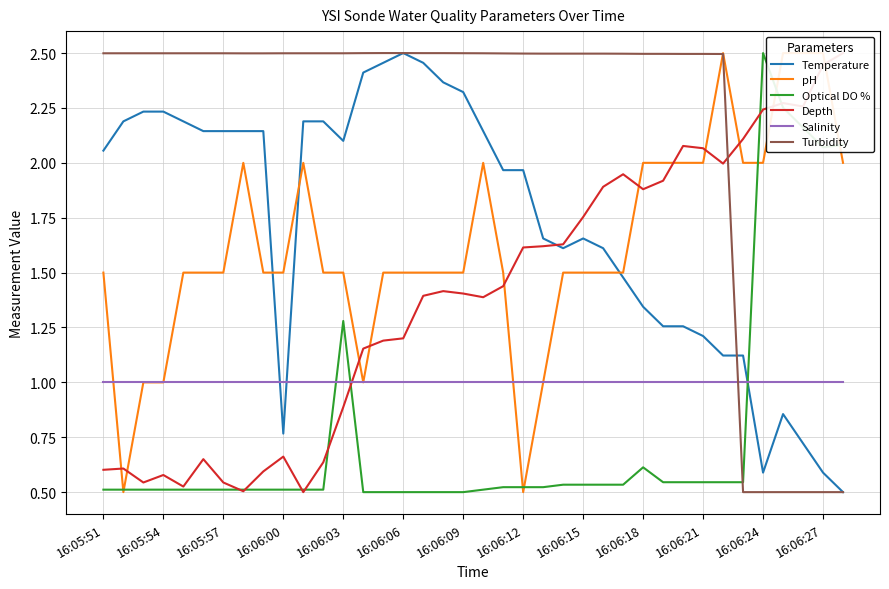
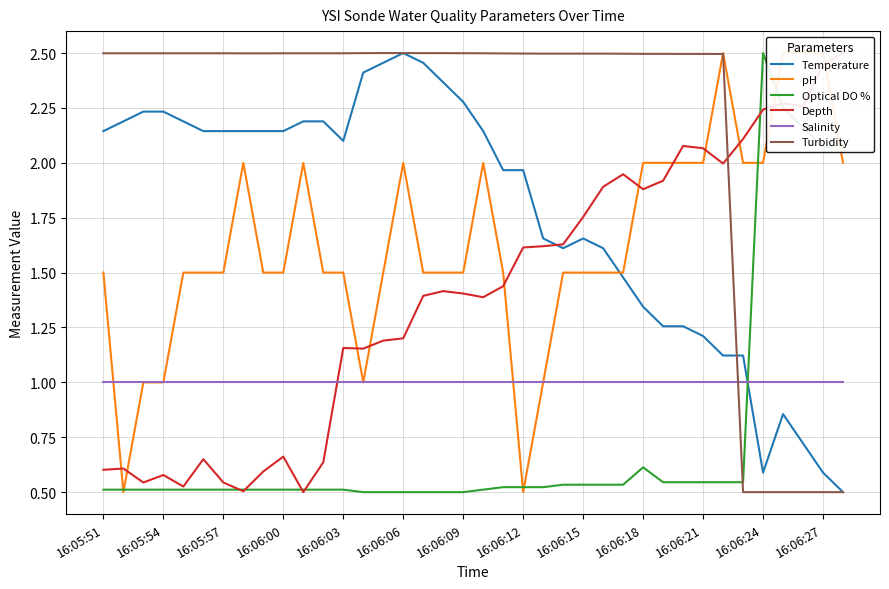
  {
    "Temperature": {
-     "16:05:51": 2.06,
+     "16:05:51": 2.14,
      "16:05:54": 2.23,
      "16:05:57": 2.14,
-     "16:06:00": 0.77,
+     "16:06:00": 2.14,
      "16:06:03": 2.10,
-     "16:06:09": 2.32,
+     "16:06:09": 2.28,
      "16:06:12": 1.97,
      "16:06:15": 1.66,
      "16:06:18": 1.34,
      "16:06:21": 1.21,
      "16:06:24": 0.59,
      "16:06:27": 0.59
    },
    "pH": {
      "16:05:51": 1.50,
      "16:05:57": 1.50,
      "16:06:00": 1.50,
      "16:06:03": 1.50,
-     "16:06:06": 1.50,
+     "16:06:06": 2.00,
      "16:06:09": 1.50,
      "16:06:12": 0.50,
      "16:06:15": 1.50,
      "16:06:18": 2.00,
      "16:06:21": 2.00,
      "16:06:24": 2.00
    },
    "Optical DO %": {
      "16:05:51": 0.51,
      "16:05:54": 0.51,
      "16:05:57": 0.51,
      "16:06:00": 0.51,
-     "16:06:03": 1.28,
+     "16:06:03": 0.51,
      "16:06:06": 0.50,
      "16:06:09": 0.50,
      "16:06:12": 0.52,
      "16:06:15": 0.53,
      "16:06:18": 0.61,
      "16:06:21": 0.55,
      "16:06:24": 2.50
    },
    "Depth": {
      "16:05:51": 0.60,
      "16:05:54": 0.58,
      "16:05:57": 0.54,
      "16:06:00": 0.66,
-     "16:06:03": 0.89,
+     "16:06:03": 1.16,
      "16:06:06": 1.20,
      "16:06:09": 1.40,
      "16:06:12": 1.61,
      "16:06:15": 1.75,
      "16:06:18": 1.88,
      "16:06:21": 2.07,
      "16:06:24": 2.24
    },
    "Salinity": {
      "16:05:51": 1.00,
      "16:05:57": 1.00,
      "16:06:00": 1.00,
      "16:06:03": 1.00,
      "16:06:06": 1.00,
      "16:06:09": 1.00,
      "16:06:12": 1.00,
      "16:06:15": 1.00,
      "16:06:18": 1.00,
      "16:06:21": 1.00,
      "16:06:24": 1.00,
      "16:06:27": 1.00
    },
    "Turbidity": {
      "16:05:51": 2.50,
      "16:05:54": 2.50,
      "16:05:57": 2.50,
      "16:06:00": 2.50,
      "16:06:03": 2.50,
      "16:06:09": 2.50,
      "16:06:12": 2.50,
      "16:06:15": 2.50,
      "16:06:18": 2.50,
      "16:06:21": 2.50,
      "16:06:24": 0.50,
      "16:06:27": 0.50
    }
  }
